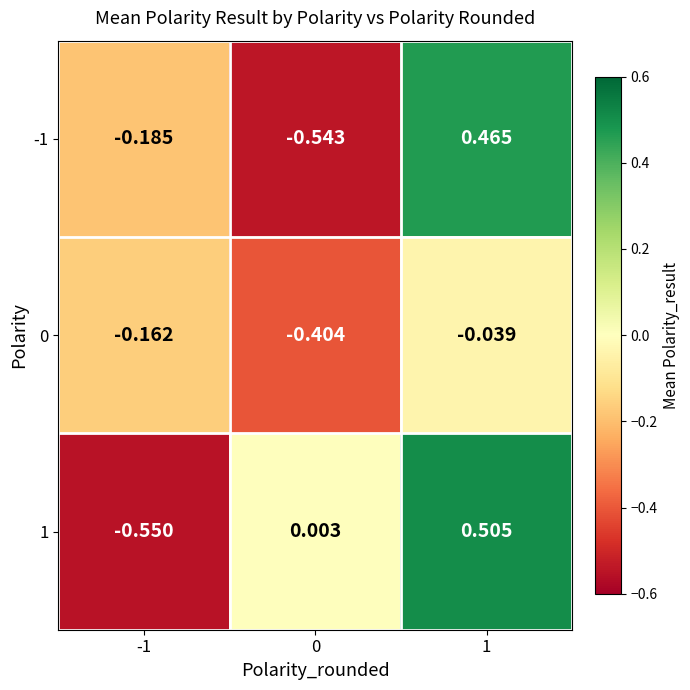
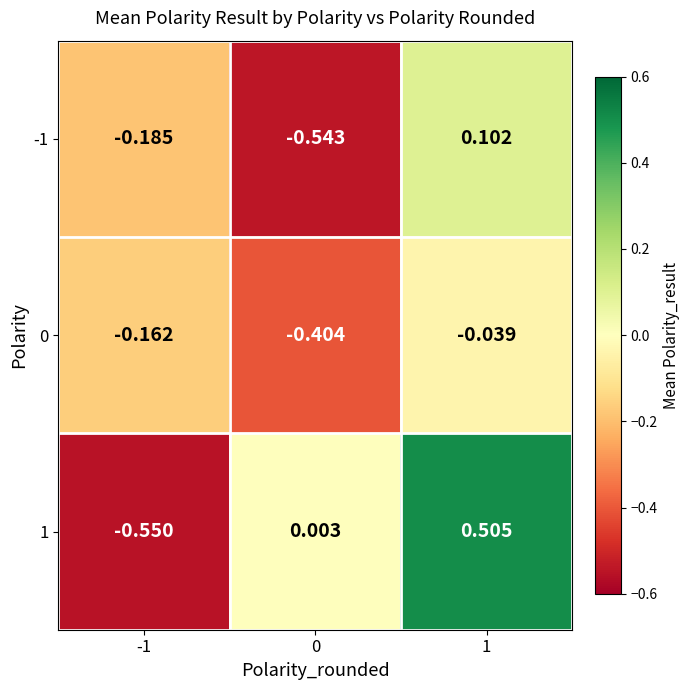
  {
    "-1": {
      "-1": -0.185,
      "0": -0.543,
-     "1": 0.465
+     "1": 0.102
    },
    "0": {
      "-1": -0.162,
      "0": -0.404,
      "1": -0.039
    },
    "1": {
      "-1": -0.550,
      "0": 0.003,
      "1": 0.505
    }
  }
